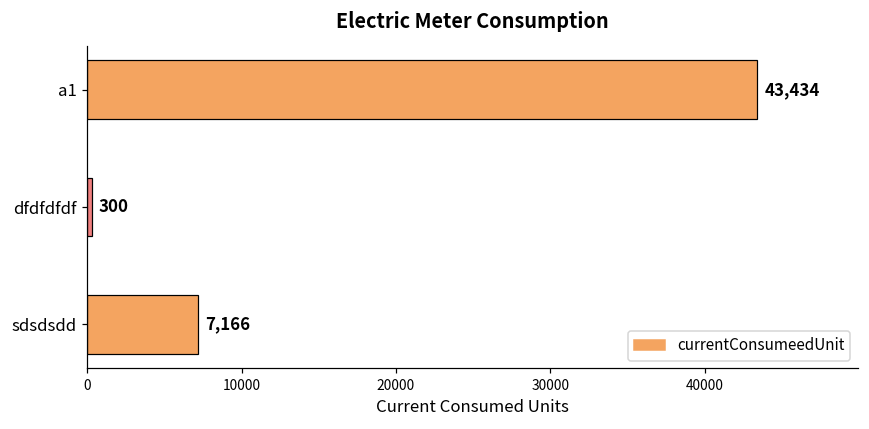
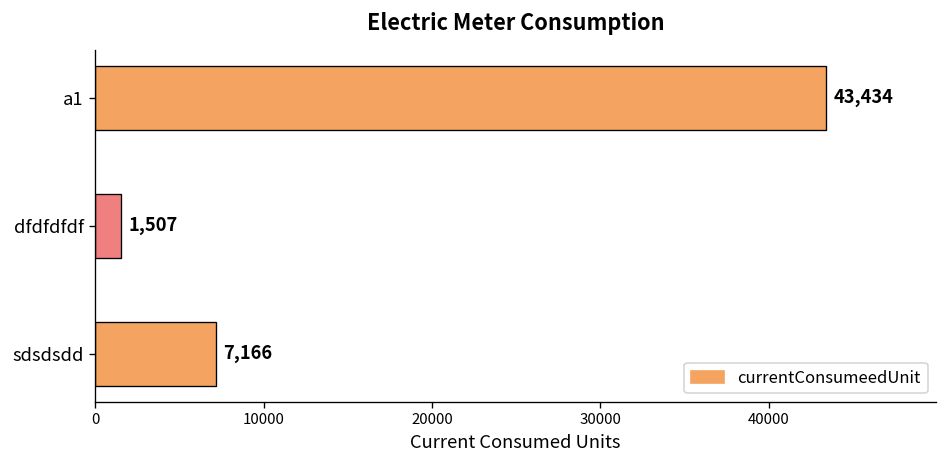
  {
    "a1": "43,434",
-   "dfdfdfdf": "300",
+   "dfdfdfdf": "1,507",
    "sdsdsdd": "7,166"
  }
